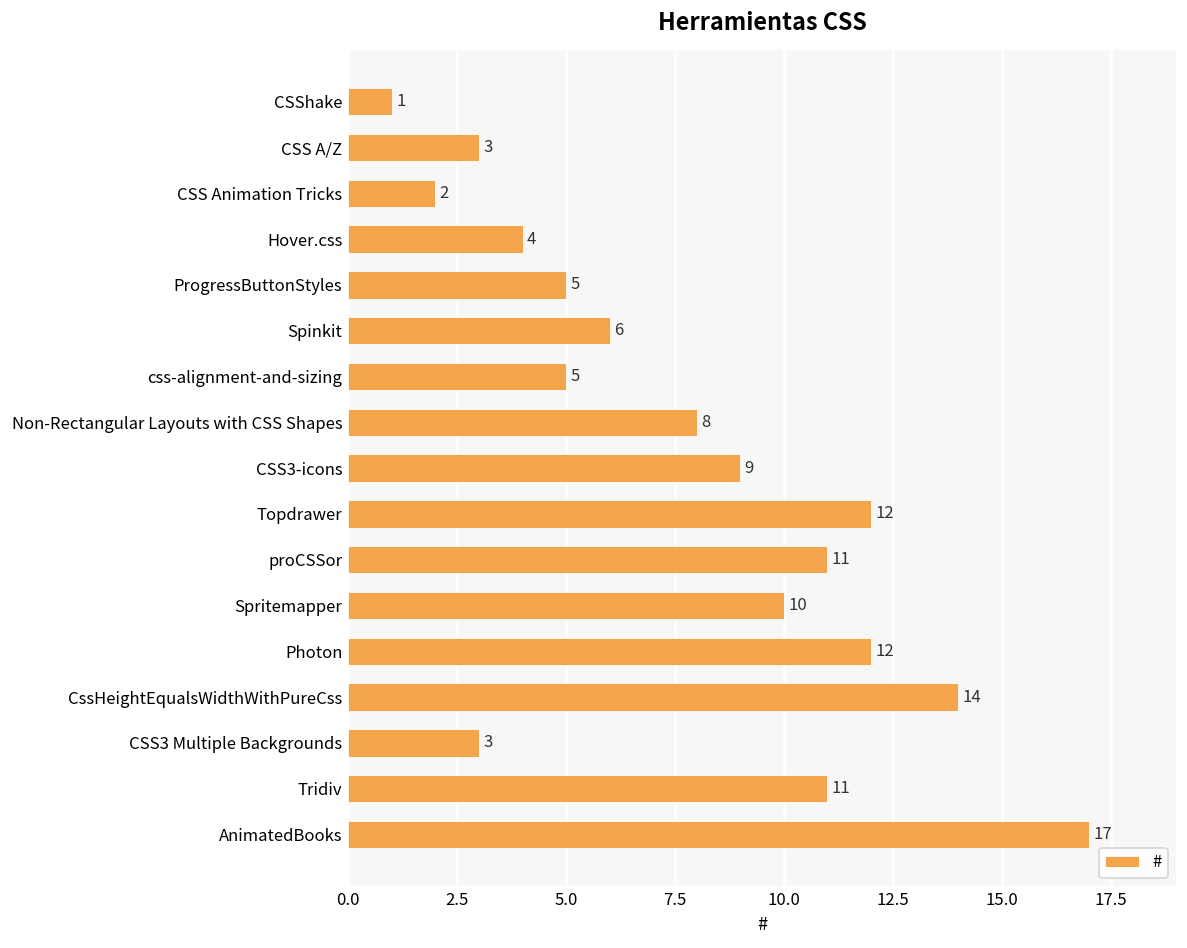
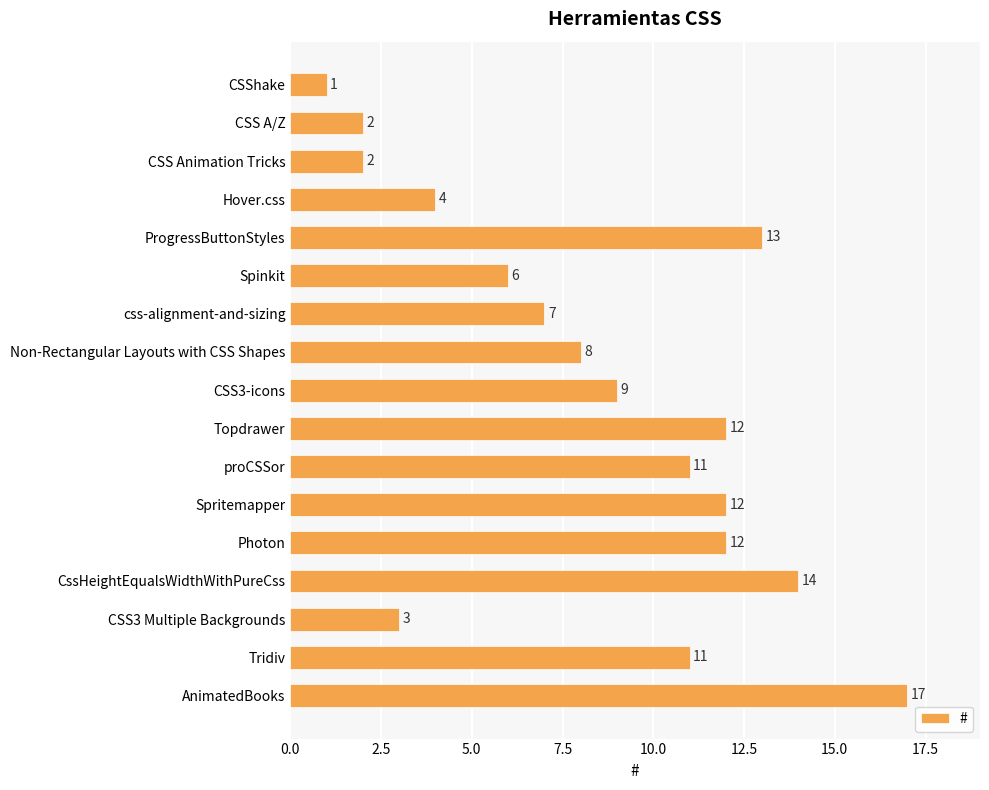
  {
    "CSShake": 1,
-   "CSS A/Z": 3,
+   "CSS A/Z": 2,
    "CSS Animation Tricks": 2,
    "Hover.css": 4,
-   "ProgressButtonStyles": 5,
+   "ProgressButtonStyles": 13,
    "Spinkit": 6,
-   "css-alignment-and-sizing": 5,
+   "css-alignment-and-sizing": 7,
    "Non-Rectangular Layouts with CSS Shapes": 8,
    "CSS3-icons": 9,
    "Topdrawer": 12,
    "proCSSor": 11,
-   "Spritemapper": 10,
+   "Spritemapper": 12,
    "Photon": 12,
    "CssHeightEqualsWidthWithPureCss": 14,
    "CSS3 Multiple Backgrounds": 3,
    "Tridiv": 11,
    "AnimatedBooks": 17
  }
